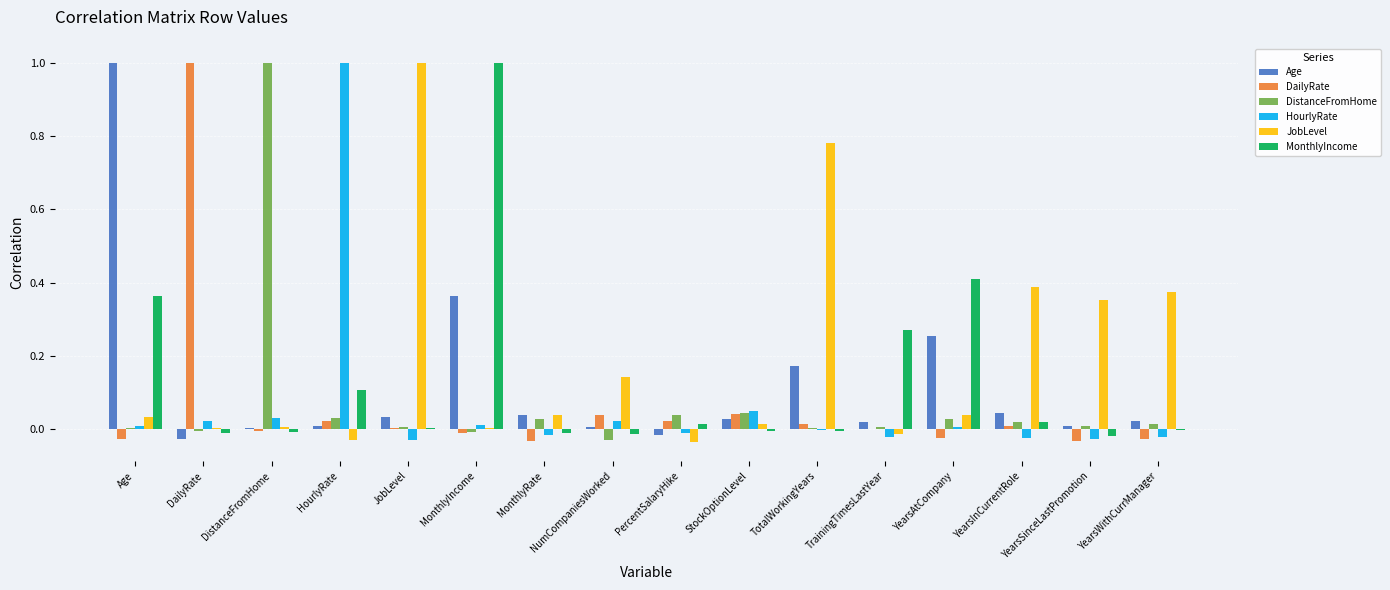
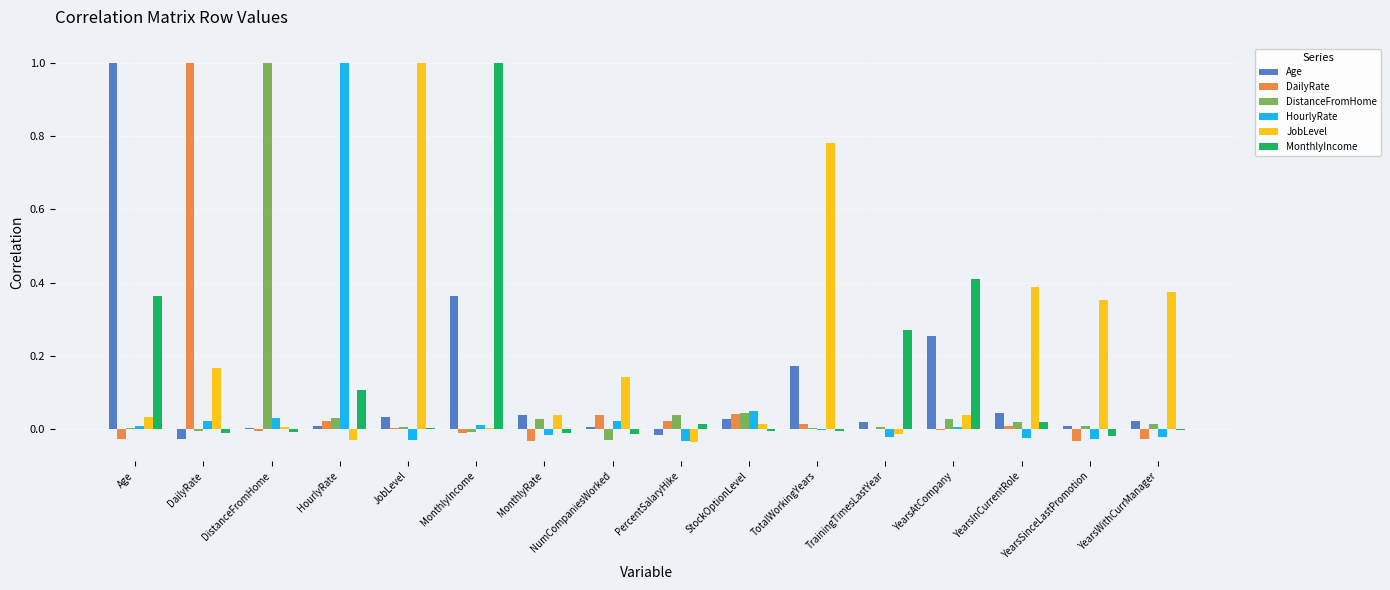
  {
    "Age": {
      "Age": 1.00,
      "DailyRate": -0.03,
      "HourlyRate": 0.01,
      "JobLevel": 0.03,
      "MonthlyIncome": 0.36,
      "MonthlyRate": 0.04,
      "PercentSalaryHike": -0.02,
      "StockOptionLevel": 0.03,
      "TotalWorkingYears": 0.17,
      "TrainingTimesLastYear": 0.02,
      "YearsAtCompany": 0.25,
      "YearsInCurrentRole": 0.04,
      "YearsSinceLastPromotion": 0.01,
      "YearsWithCurrManager": 0.02
    },
    "DailyRate": {
      "Age": -0.03,
      "DailyRate": 1.00,
      "HourlyRate": 0.02,
      "MonthlyIncome": -0.01,
      "MonthlyRate": -0.03,
      "NumCompaniesWorked": 0.04,
      "PercentSalaryHike": 0.02,
      "StockOptionLevel": 0.04,
      "TotalWorkingYears": 0.01,
-     "YearsAtCompany": -0.02,
+     "YearsAtCompany": 0.00,
      "YearsInCurrentRole": 0.01,
      "YearsSinceLastPromotion": -0.03,
      "YearsWithCurrManager": -0.03
    },
    "DistanceFromHome": {
      "DistanceFromHome": 1.00,
      "HourlyRate": 0.03,
      "MonthlyRate": 0.03,
      "NumCompaniesWorked": -0.03,
      "PercentSalaryHike": 0.04,
      "StockOptionLevel": 0.04,
      "YearsAtCompany": 0.03,
      "YearsInCurrentRole": 0.02,
      "YearsSinceLastPromotion": 0.01,
      "YearsWithCurrManager": 0.01
    },
    "HourlyRate": {
      "Age": 0.01,
      "DailyRate": 0.02,
      "DistanceFromHome": 0.03,
      "HourlyRate": 1.00,
      "JobLevel": -0.03,
      "MonthlyIncome": 0.01,
      "MonthlyRate": -0.02,
      "NumCompaniesWorked": 0.02,
-     "PercentSalaryHike": -0.01,
+     "PercentSalaryHike": -0.03,
      "StockOptionLevel": 0.05,
      "TrainingTimesLastYear": -0.02,
      "YearsInCurrentRole": -0.02,
      "YearsSinceLastPromotion": -0.03,
      "YearsWithCurrManager": -0.02
    },
    "JobLevel": {
      "Age": 0.03,
-     "DailyRate": 0.00,
+     "DailyRate": 0.17,
      "HourlyRate": -0.03,
      "JobLevel": 1.00,
      "MonthlyRate": 0.04,
      "NumCompaniesWorked": 0.14,
      "PercentSalaryHike": -0.03,
      "StockOptionLevel": 0.01,
      "TotalWorkingYears": 0.78,
      "TrainingTimesLastYear": -0.01,
      "YearsAtCompany": 0.04,
      "YearsInCurrentRole": 0.39,
      "YearsSinceLastPromotion": 0.35,
      "YearsWithCurrManager": 0.38
    },
    "MonthlyIncome": {
      "Age": 0.36,
      "DailyRate": -0.01,
      "HourlyRate": 0.11,
      "MonthlyIncome": 1.00,
      "MonthlyRate": -0.01,
      "NumCompaniesWorked": -0.01,
      "PercentSalaryHike": 0.01,
      "TrainingTimesLastYear": 0.27,
      "YearsAtCompany": 0.41,
      "YearsInCurrentRole": 0.02,
      "YearsSinceLastPromotion": -0.02
    }
  }
